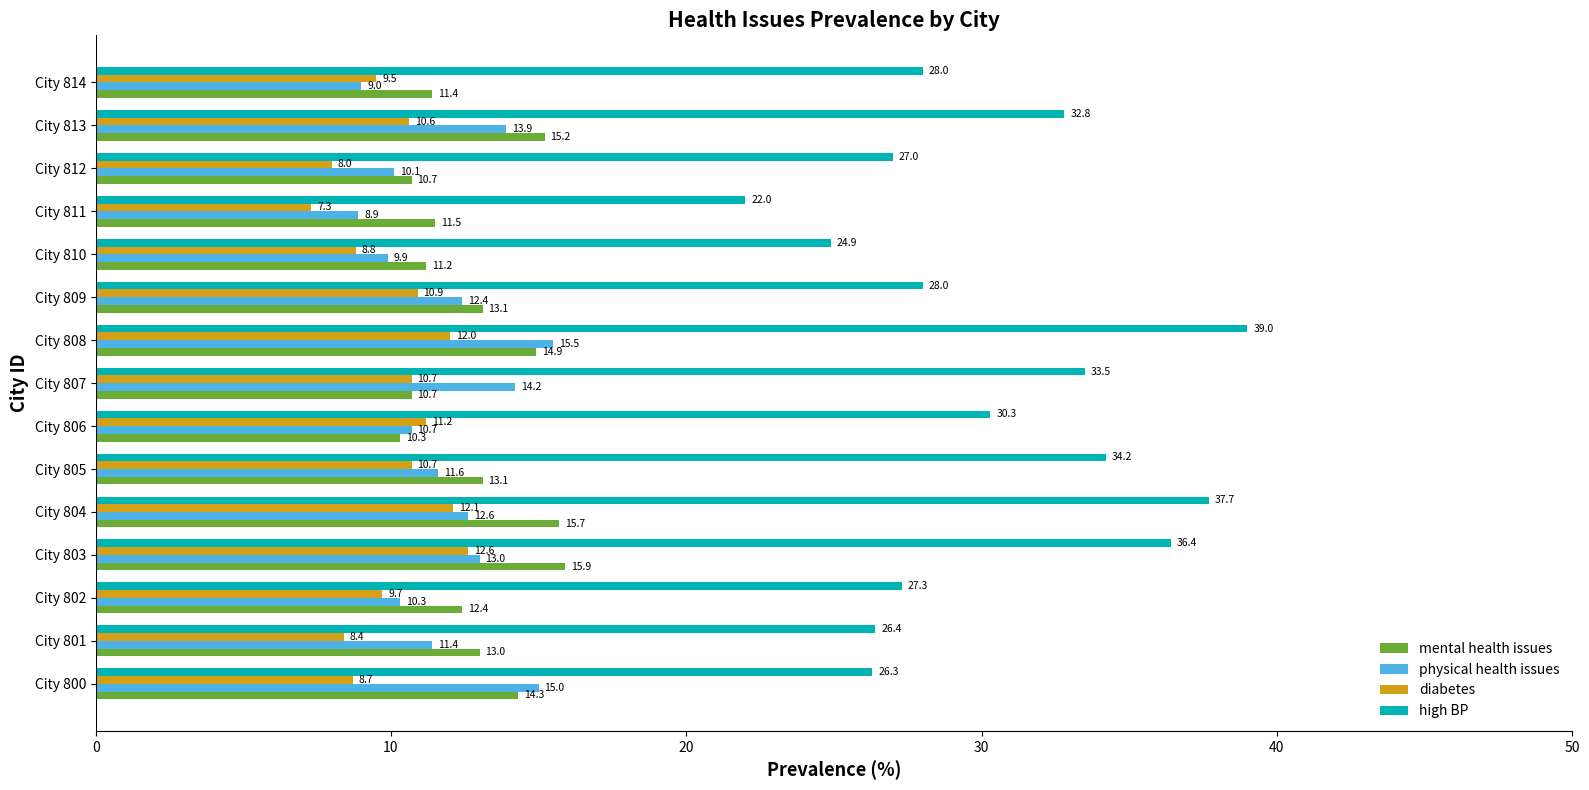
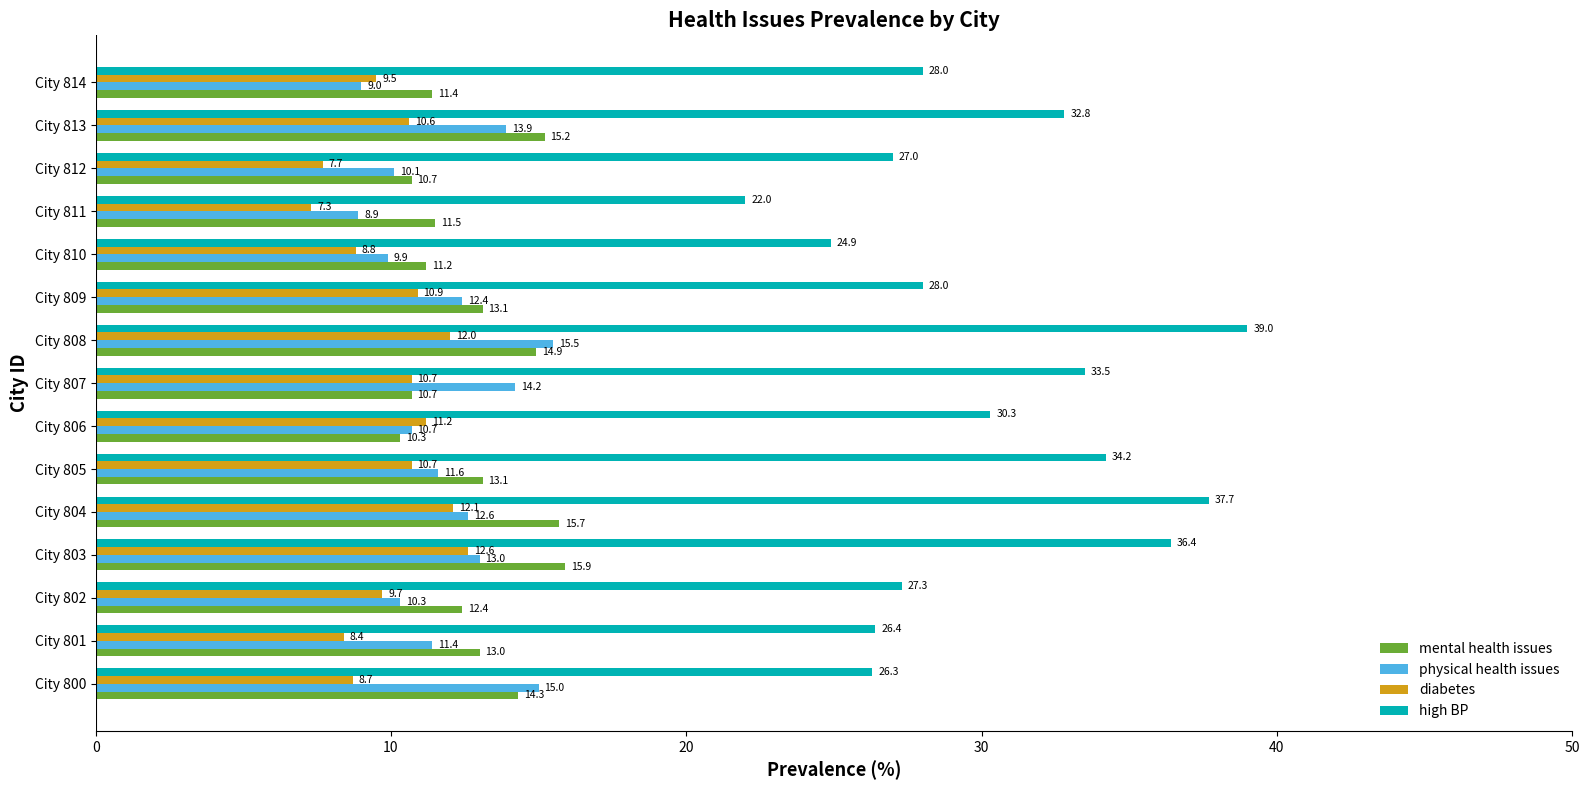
  {
    "mental health issues": {
      "City 814": 11.4,
      "City 813": 15.2,
      "City 812": 10.7,
      "City 811": 11.5,
      "City 810": 11.2,
      "City 809": 13.1,
      "City 808": 14.9,
      "City 807": 10.7,
      "City 806": 10.3,
      "City 805": 13.1,
      "City 804": 15.7,
      "City 803": 15.9,
      "City 802": 12.4,
      "City 801": 13.0,
      "City 800": 14.3
    },
    "physical health issues": {
      "City 814": 9.0,
      "City 813": 13.9,
      "City 812": 10.1,
      "City 811": 8.9,
      "City 810": 9.9,
      "City 809": 12.4,
      "City 808": 15.5,
      "City 807": 14.2,
      "City 806": 10.7,
      "City 805": 11.6,
      "City 804": 12.6,
      "City 803": 13.0,
      "City 802": 10.3,
      "City 801": 11.4,
      "City 800": 15.0
    },
    "diabetes": {
      "City 814": 9.5,
      "City 813": 10.6,
-     "City 812": 8.0,
+     "City 812": 7.7,
      "City 811": 7.3,
      "City 810": 8.8,
      "City 809": 10.9,
      "City 808": 12.0,
      "City 807": 10.7,
      "City 806": 11.2,
      "City 805": 10.7,
      "City 804": 12.1,
      "City 803": 12.6,
      "City 802": 9.7,
      "City 801": 8.4,
      "City 800": 8.7
    },
    "high BP": {
      "City 814": 28.0,
      "City 813": 32.8,
      "City 812": 27.0,
      "City 811": 22.0,
      "City 810": 24.9,
      "City 809": 28.0,
      "City 808": 39.0,
      "City 807": 33.5,
      "City 806": 30.3,
      "City 805": 34.2,
      "City 804": 37.7,
      "City 803": 36.4,
      "City 802": 27.3,
      "City 801": 26.4,
      "City 800": 26.3
    }
  }
